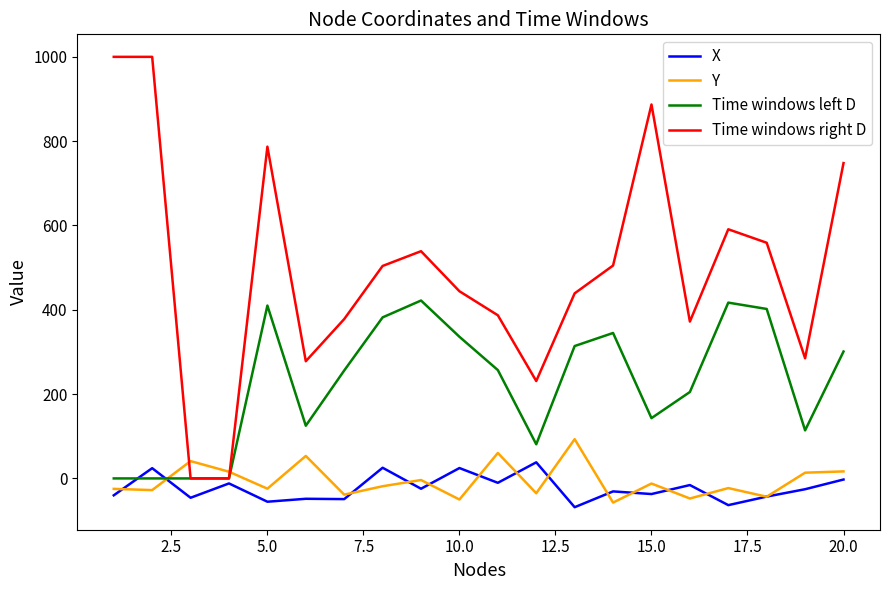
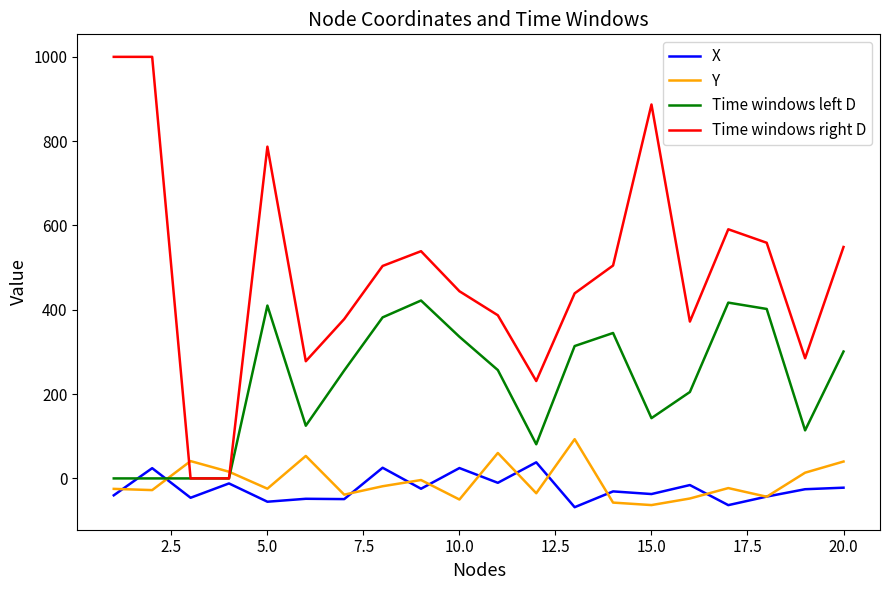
  {
    "X": {
      "5.0": -60,
      "10.0": 20,
      "15.0": -40,
-     "20.0": 0
+     "20.0": -20
    },
    "Y": {
      "5.0": -20,
      "10.0": -50,
-     "15.0": -10,
-     "20.0": 20
+     "15.0": -60,
+     "20.0": 40
    },
    "Time windows left D": {
      "5.0": 410,
      "10.0": 340,
      "15.0": 140,
      "20.0": 300
    },
    "Time windows right D": {
      "5.0": 790,
      "10.0": 440,
      "15.0": 890,
-     "20.0": 750
+     "20.0": 550
    }
  }
